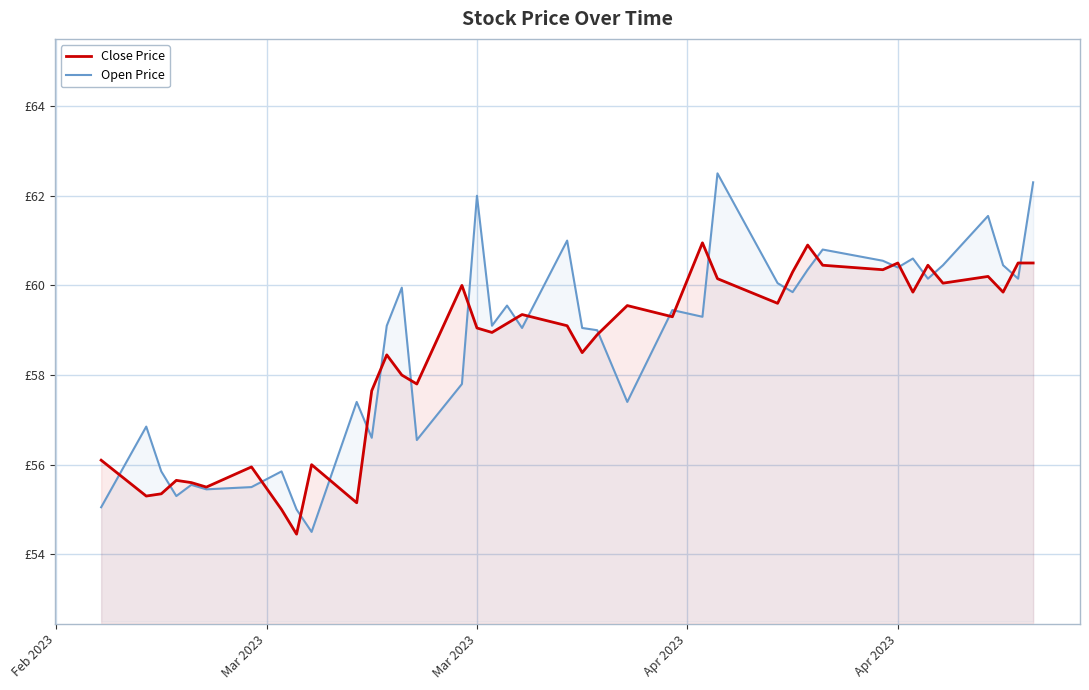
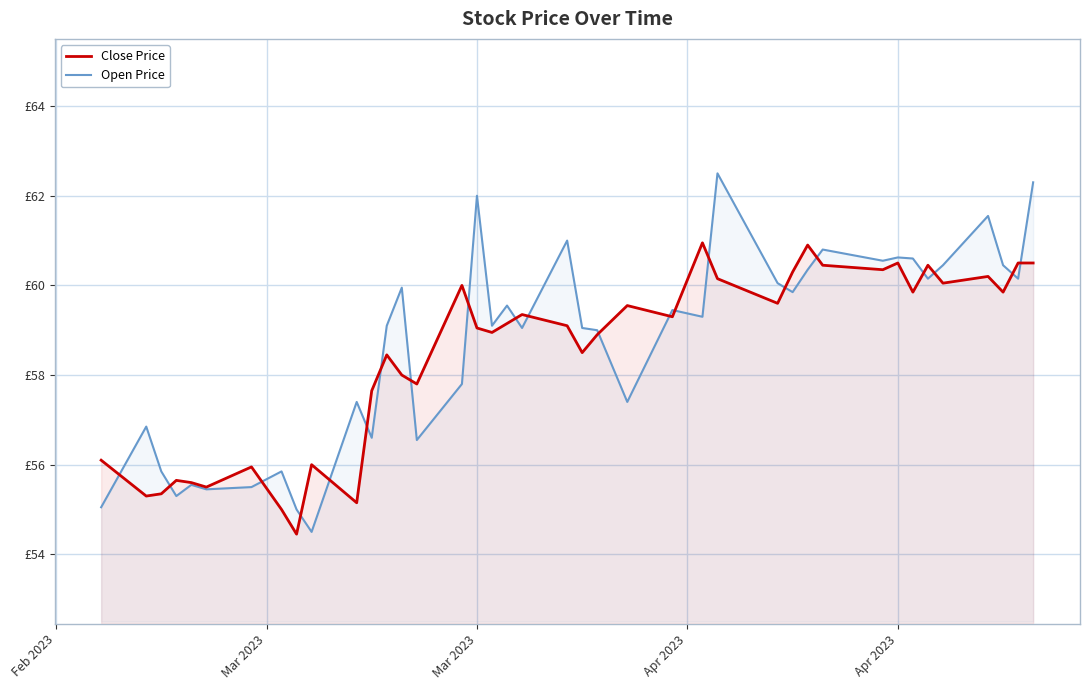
  {
    "Close Price": {
      "Mar 2023": "£59.0",
      "Apr 2023": "£60.5"
    },
    "Open Price": {
      "Mar 2023": "£62.0",
-     "Apr 2023": "£60.4"
+     "Apr 2023": "£60.6"
    }
  }
